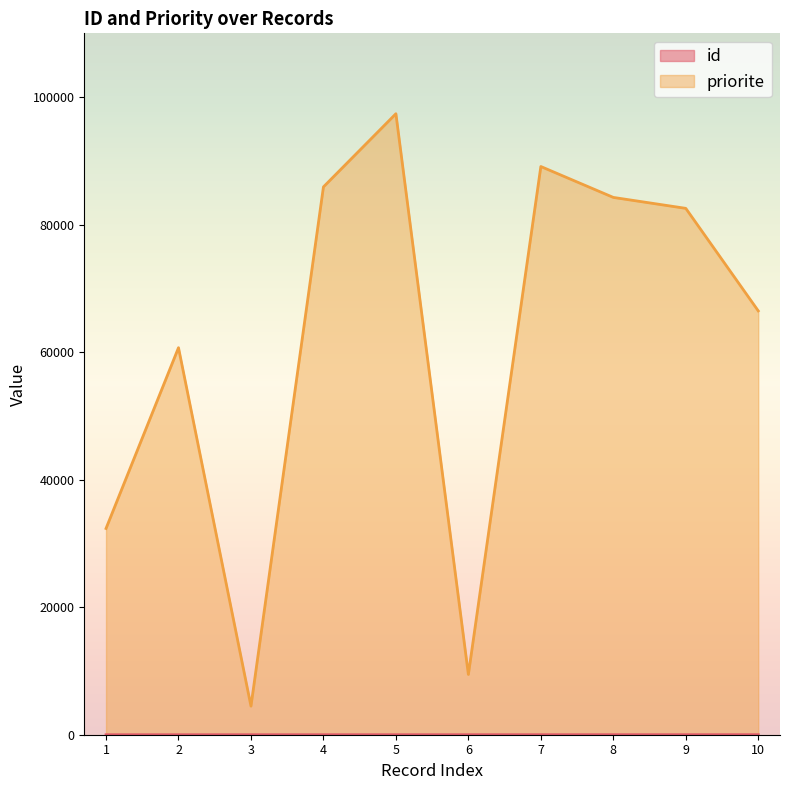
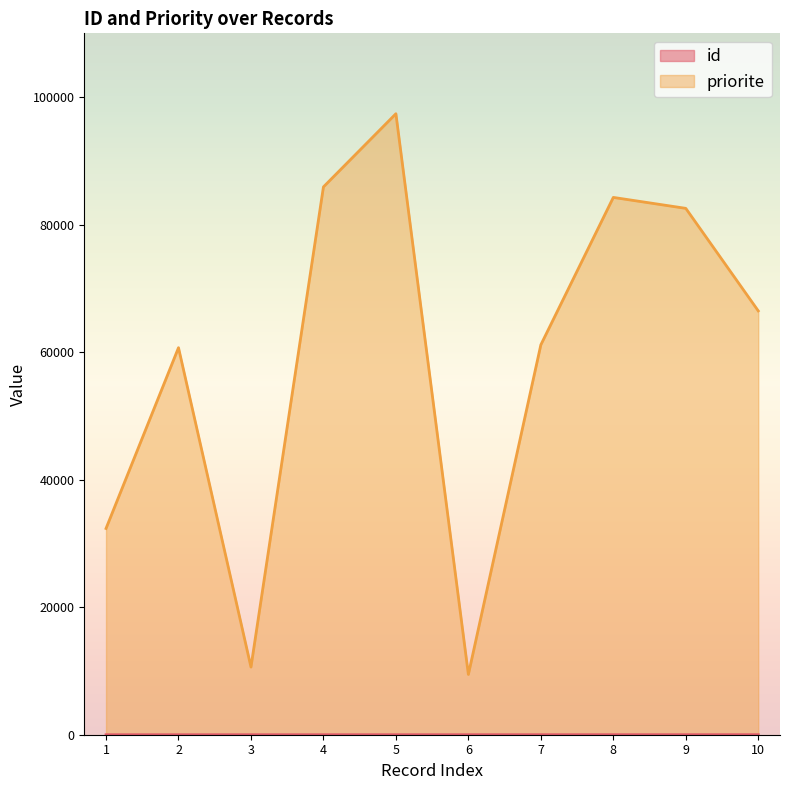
  {
    "id": {
      "1": 0,
      "2": 0,
      "3": 0,
      "4": 0,
      "5": 0,
      "6": 0,
      "7": 0,
      "8": 0,
      "9": 0,
      "10": 0
    },
    "priorite": {
      "1": 32000,
      "2": 61000,
-     "3": 4000,
+     "3": 11000,
      "4": 86000,
      "5": 97000,
      "6": 9000,
-     "7": 89000,
+     "7": 61000,
      "8": 84000,
      "9": 83000,
      "10": 66000
    }
  }
